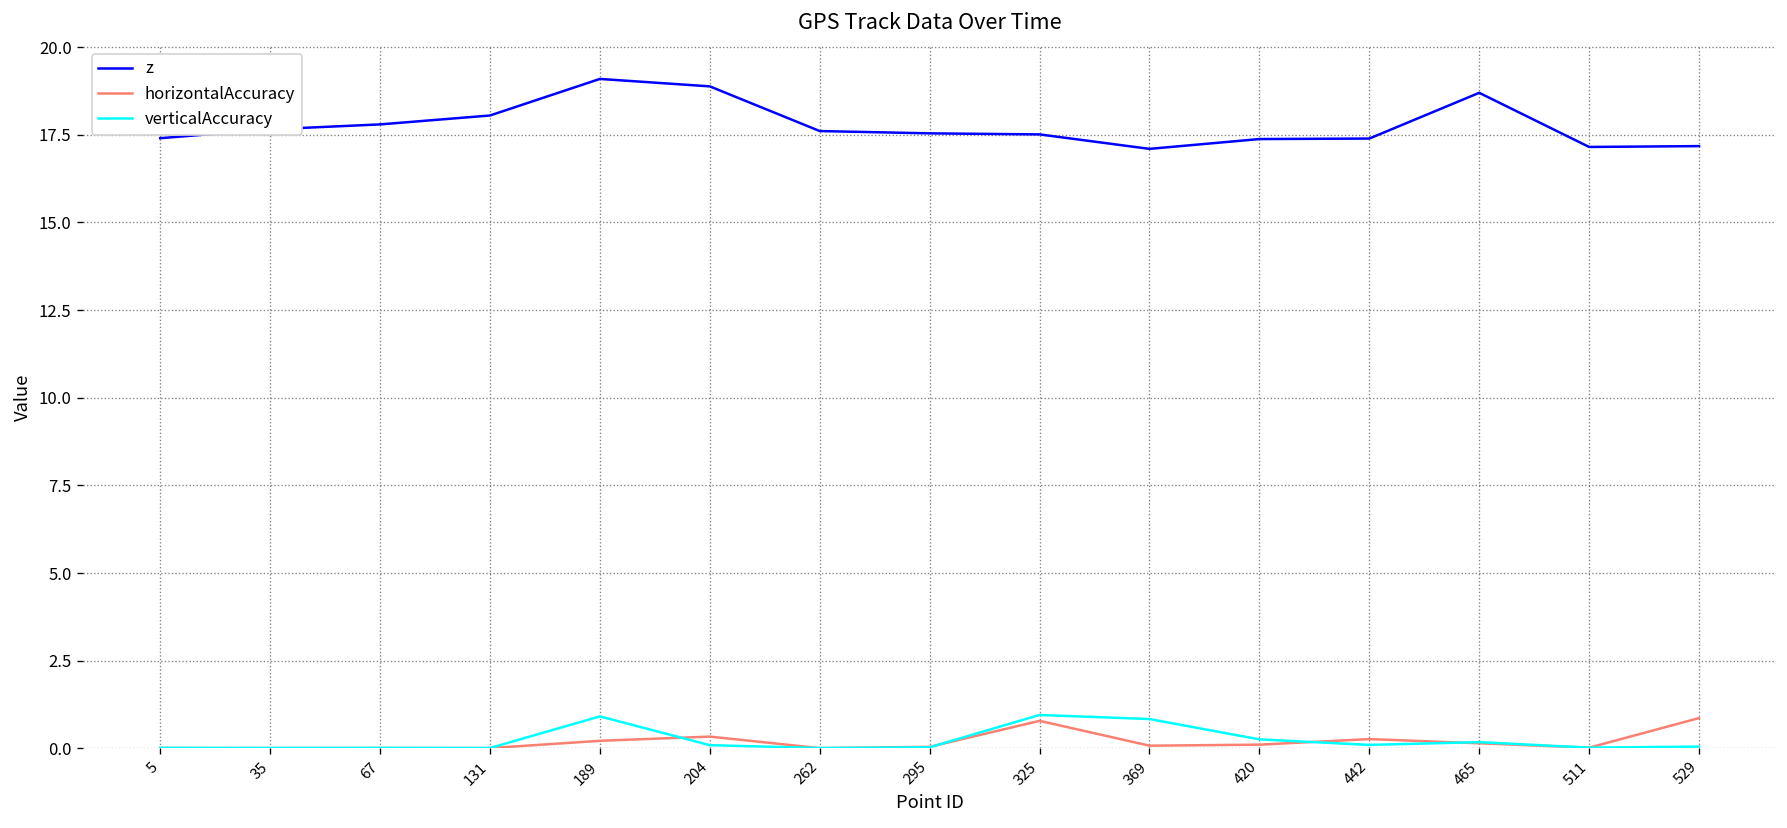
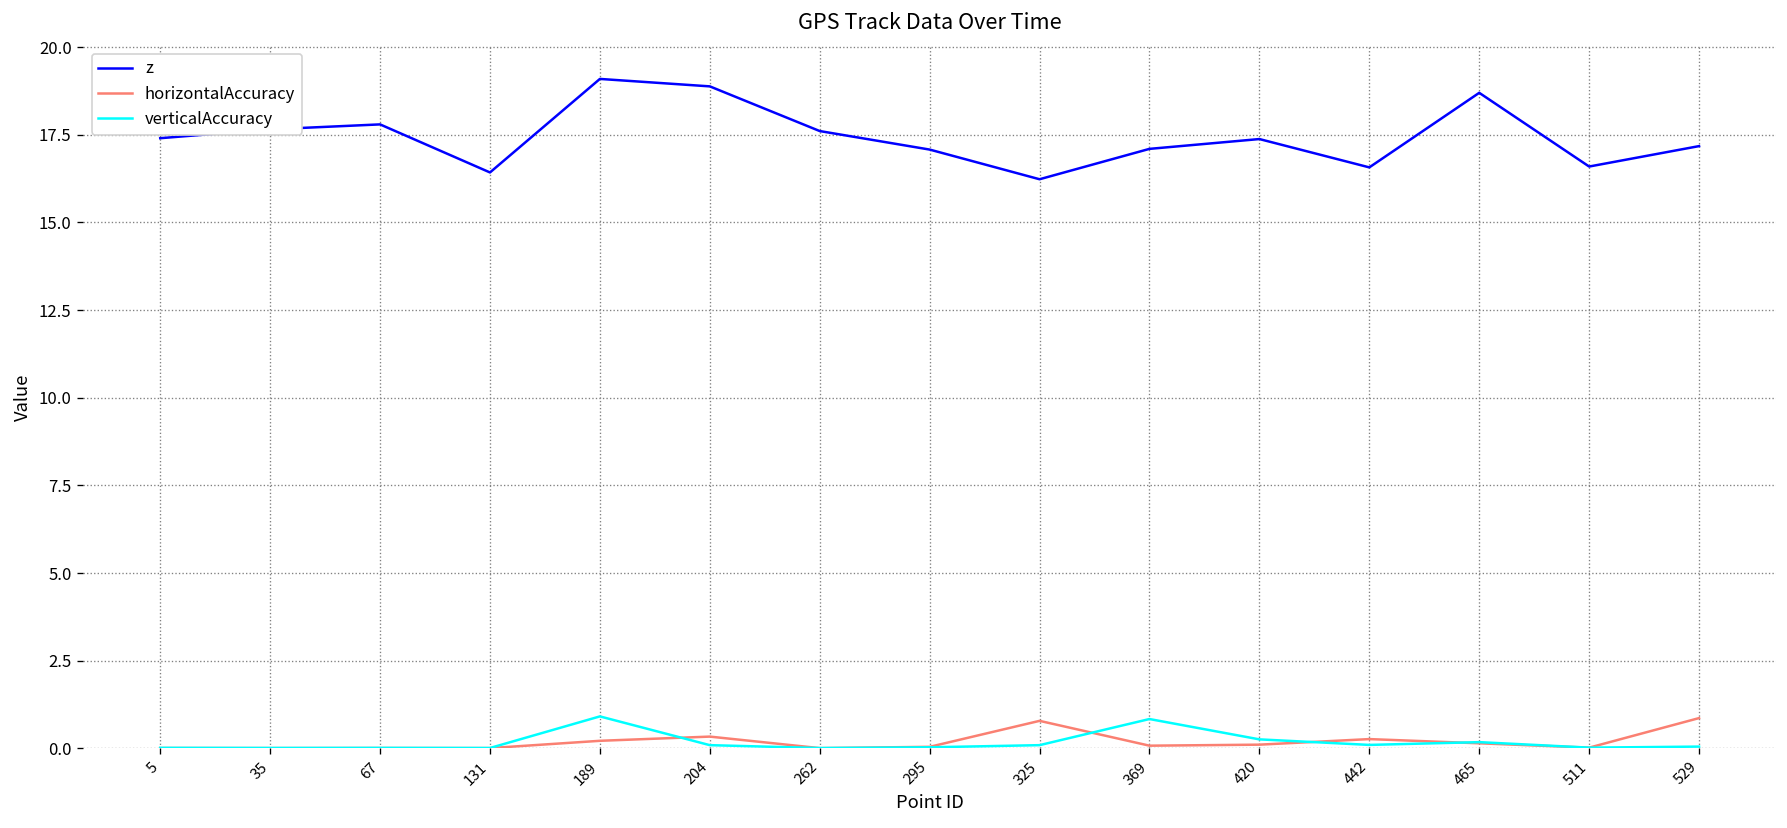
  {
    "z": {
      "5": 17.4,
      "67": 17.8,
-     "131": 18.1,
+     "131": 16.4,
      "189": 19.1,
      "204": 18.9,
      "262": 17.6,
-     "295": 17.5,
-     "325": 17.5,
+     "295": 17.1,
+     "325": 16.2,
      "369": 17.1,
      "420": 17.4,
-     "442": 17.4,
+     "442": 16.6,
      "465": 18.7,
-     "511": 17.2,
+     "511": 16.6,
      "529": 17.2
    },
    "horizontalAccuracy": {
      "189": 0.2,
      "204": 0.3,
      "325": 0.8,
      "369": 0.1,
      "420": 0.1,
      "442": 0.3,
      "529": 0.9
    },
    "verticalAccuracy": {
      "189": 0.9,
      "204": 0.1,
-     "325": 1.0,
+     "325": 0.1,
      "369": 0.8,
      "420": 0.3,
      "442": 0.1,
      "529": 0.1
    }
  }
